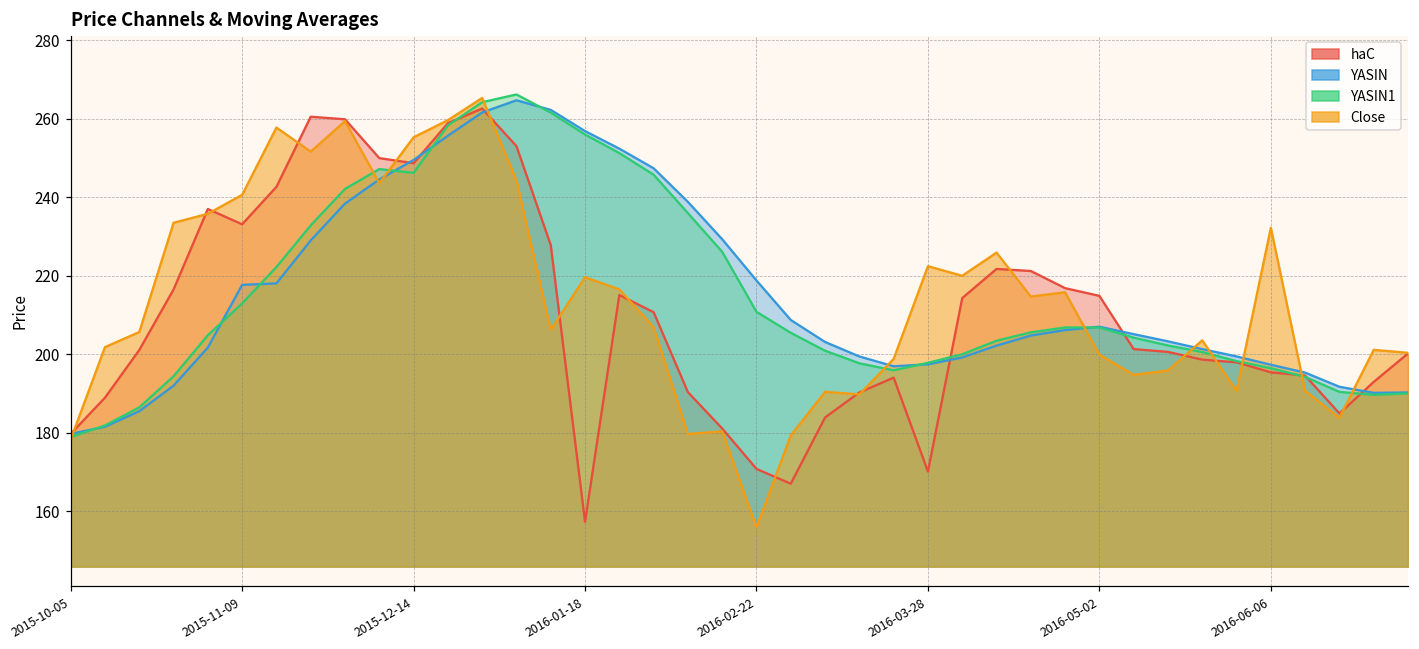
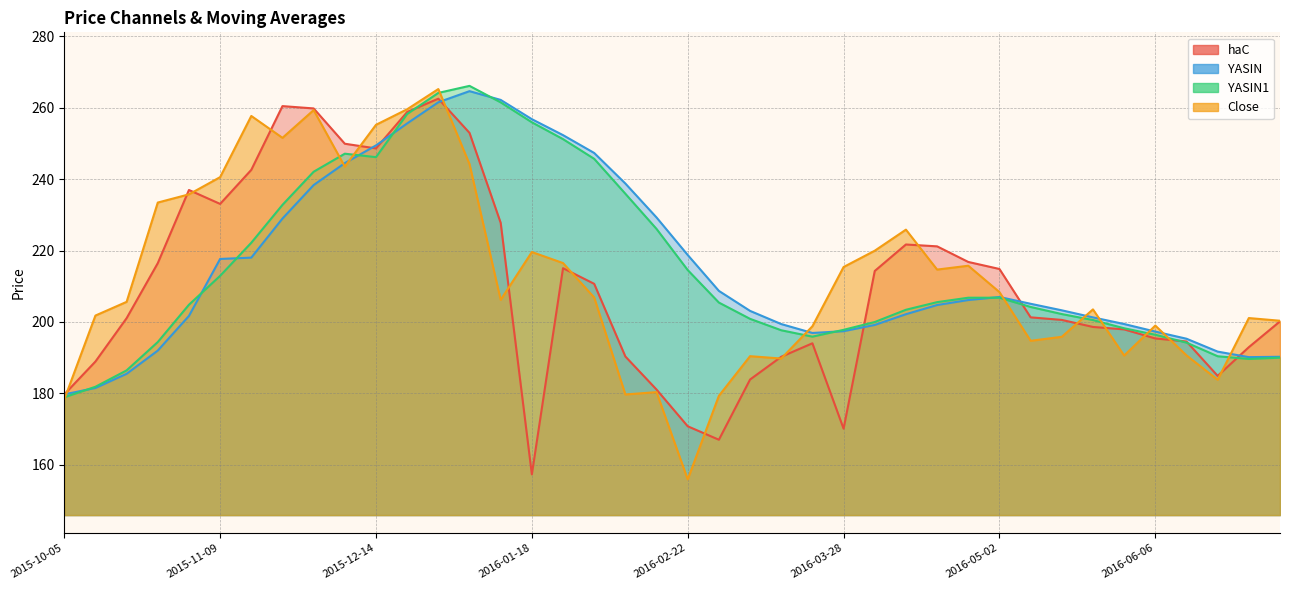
  {
    "haC": {
      "2015-11-09": 233,
      "2015-12-14": 249,
      "2016-01-18": 157,
      "2016-02-22": 171,
      "2016-03-28": 170,
      "2016-05-02": 215,
      "2016-06-06": 195
    },
    "YASIN": {
      "2015-11-09": 218,
      "2015-12-14": 249,
      "2016-01-18": 257,
      "2016-02-22": 219,
      "2016-06-06": 197
    },
    "YASIN1": {
      "2015-11-09": 213,
      "2015-12-14": 246,
      "2016-01-18": 256,
-     "2016-02-22": 211,
+     "2016-02-22": 215,
      "2016-06-06": 196
    },
    "Close": {
      "2015-11-09": 241,
      "2015-12-14": 255,
      "2016-01-18": 220,
      "2016-02-22": 156,
-     "2016-03-28": 222,
-     "2016-05-02": 200,
-     "2016-06-06": 232
+     "2016-03-28": 215,
+     "2016-05-02": 208,
+     "2016-06-06": 199
    }
  }
